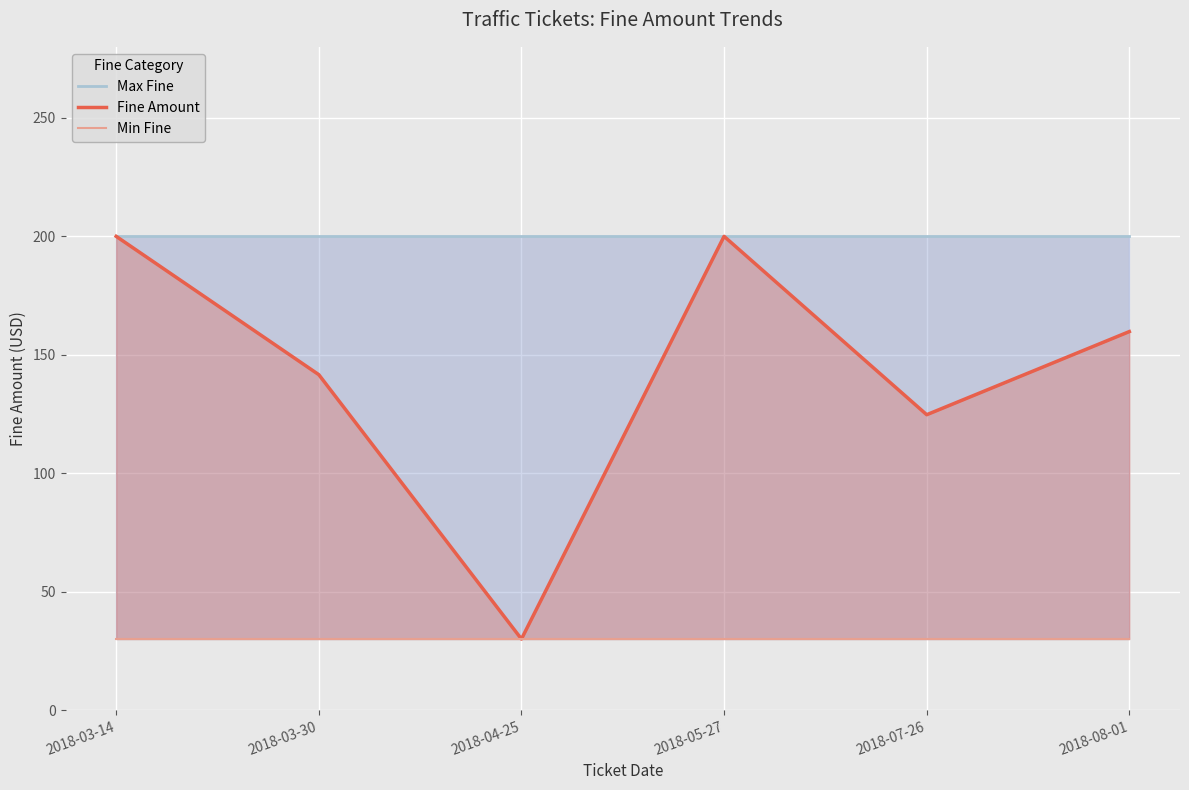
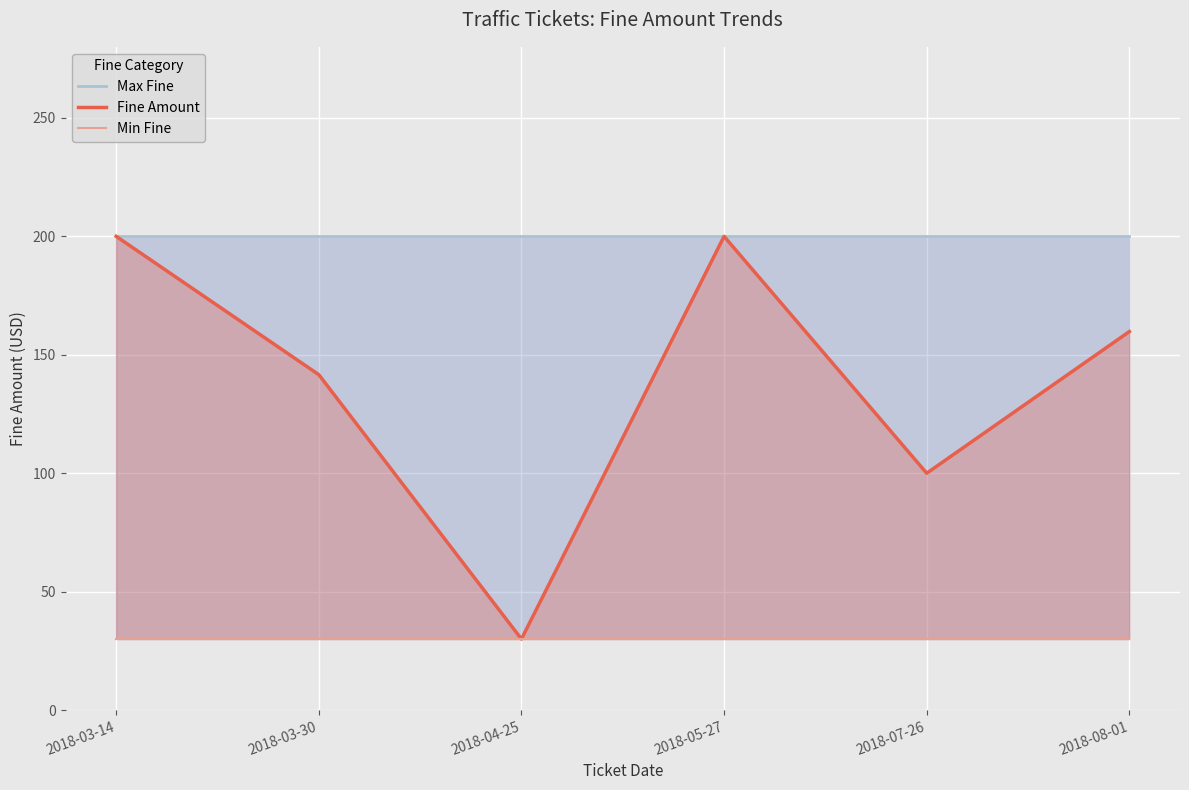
  {
    "Max Fine": {
      "2018-03-30": 200,
      "2018-04-25": 200,
      "2018-07-26": 200,
      "2018-08-01": 200
    },
    "Fine Amount": {
      "2018-03-30": 142,
-     "2018-07-26": 125,
+     "2018-07-26": 100,
      "2018-08-01": 160
    },
    "Min Fine": {
      "2018-03-14": 30,
      "2018-03-30": 30,
      "2018-05-27": 30,
      "2018-07-26": 30,
      "2018-08-01": 30
    }
  }
